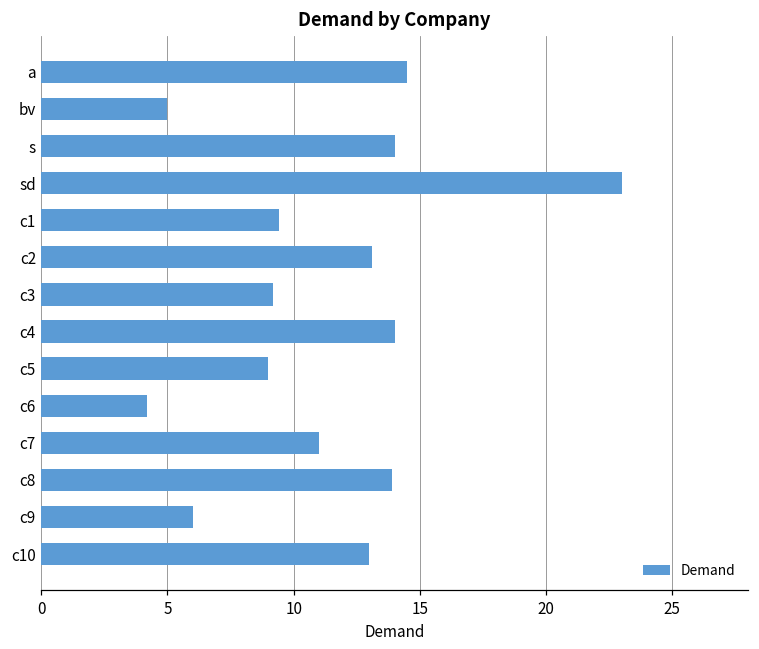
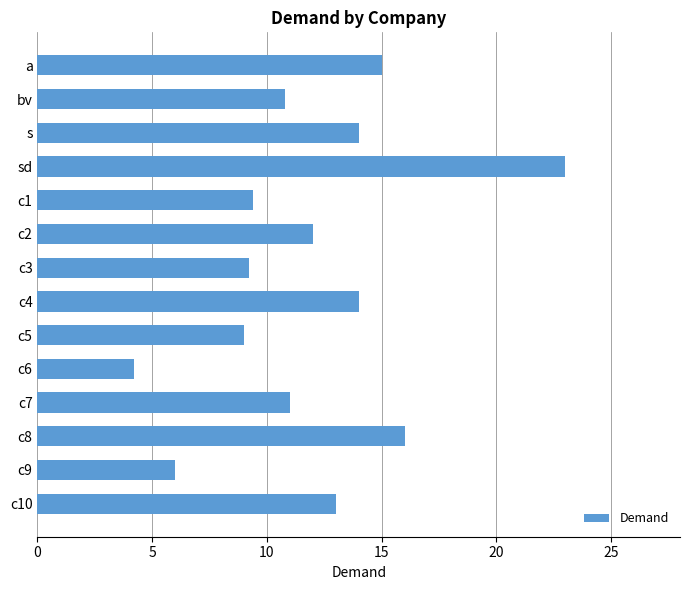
  {
-   "a": 14.5,
-   "bv": 5.0,
+   "a": 15.0,
+   "bv": 10.8,
    "s": 14.0,
    "sd": 23.0,
    "c1": 9.4,
-   "c2": 13.1,
+   "c2": 12.0,
    "c3": 9.2,
    "c4": 14.0,
    "c5": 9.0,
    "c6": 4.2,
    "c7": 11.0,
-   "c8": 13.9,
+   "c8": 16.0,
    "c9": 6.0,
    "c10": 13.0
  }
